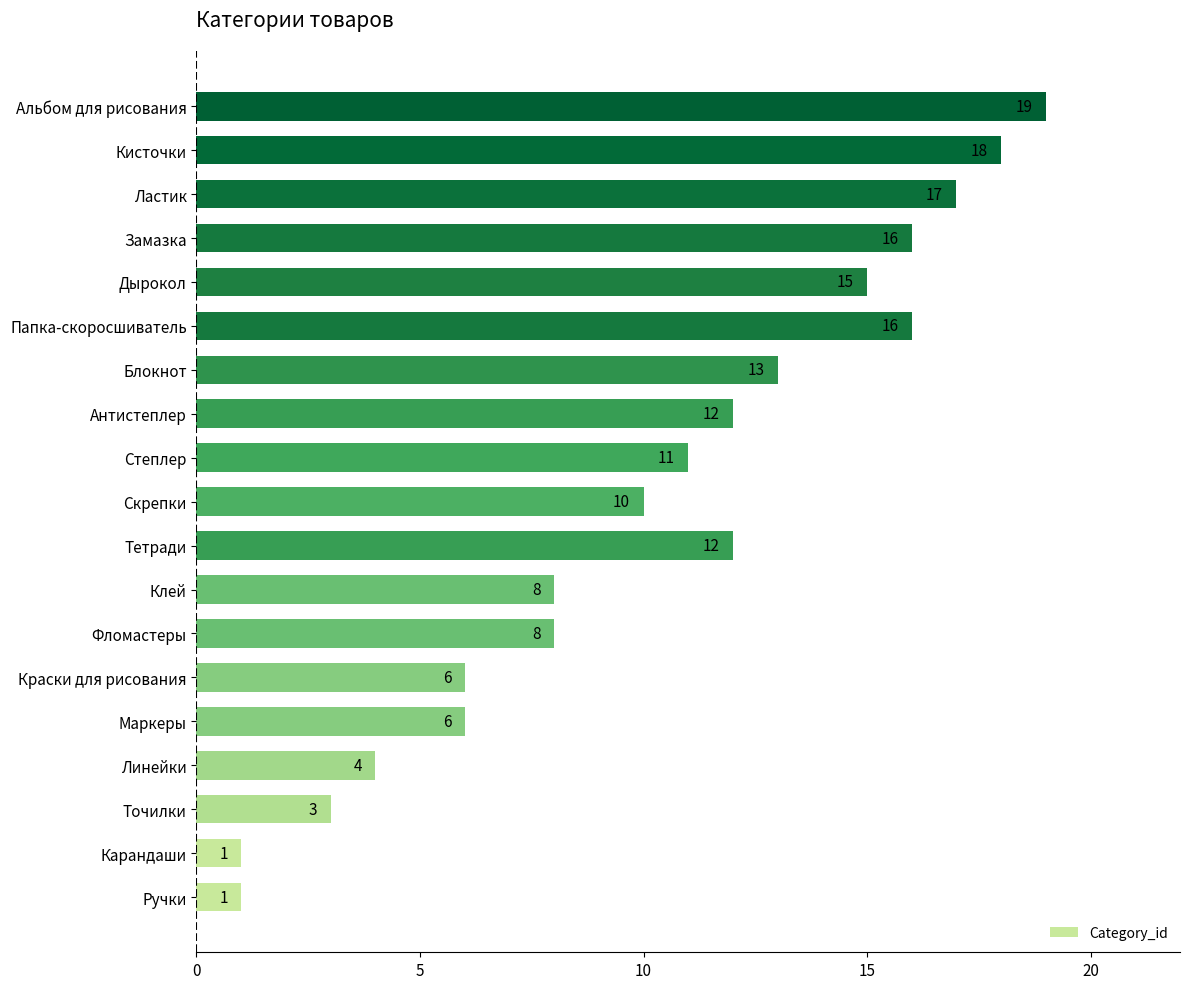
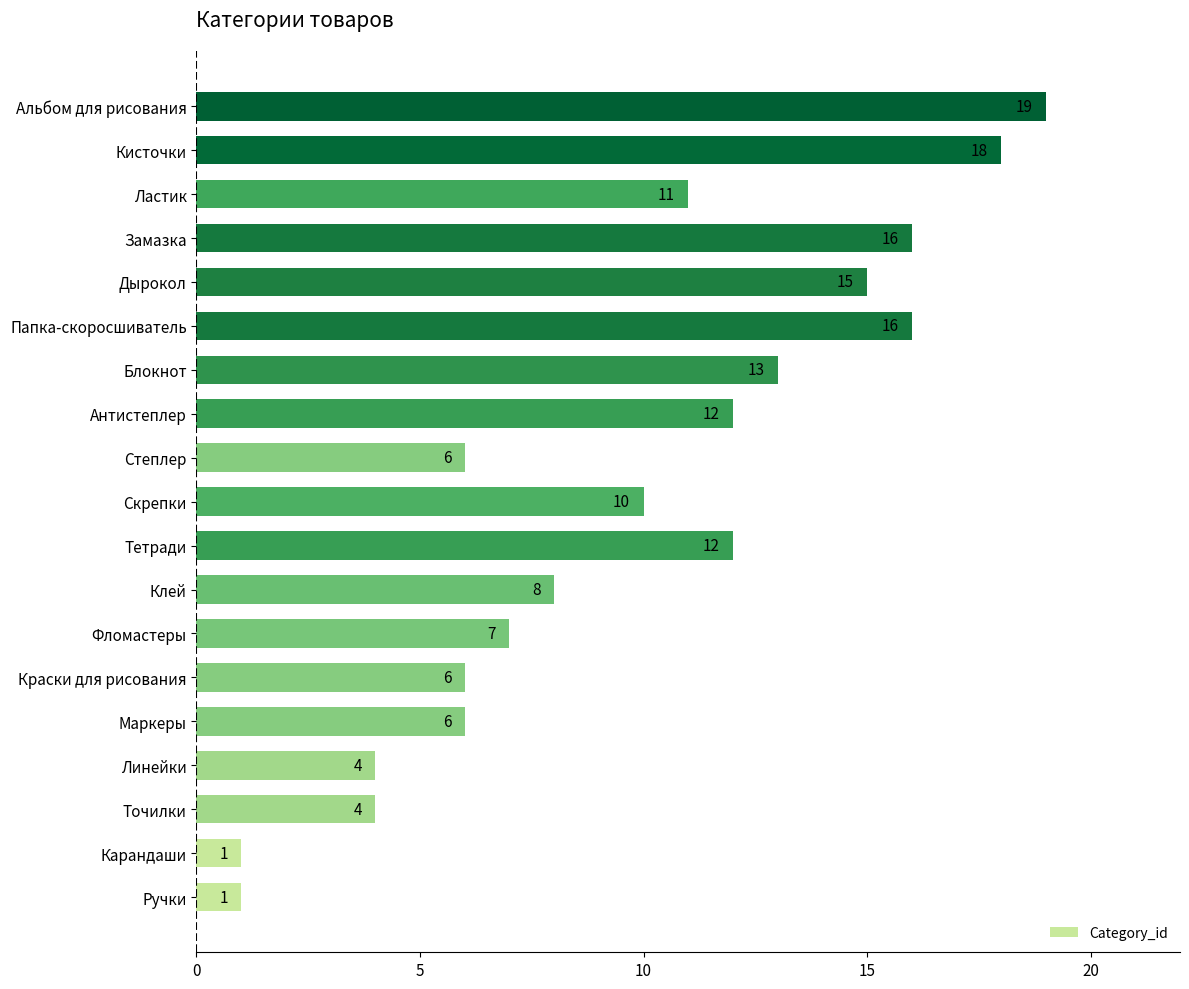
  {
    "Альбом для рисования": 19,
    "Кисточки": 18,
-   "Ластик": 17,
+   "Ластик": 11,
    "Замазка": 16,
    "Дырокол": 15,
    "Папка-скоросшиватель": 16,
    "Блокнот": 13,
    "Антистеплер": 12,
-   "Степлер": 11,
+   "Степлер": 6,
    "Скрепки": 10,
    "Тетради": 12,
    "Клей": 8,
-   "Фломастеры": 8,
+   "Фломастеры": 7,
    "Краски для рисования": 6,
    "Маркеры": 6,
    "Линейки": 4,
-   "Точилки": 3,
+   "Точилки": 4,
    "Карандаши": 1,
    "Ручки": 1
  }
